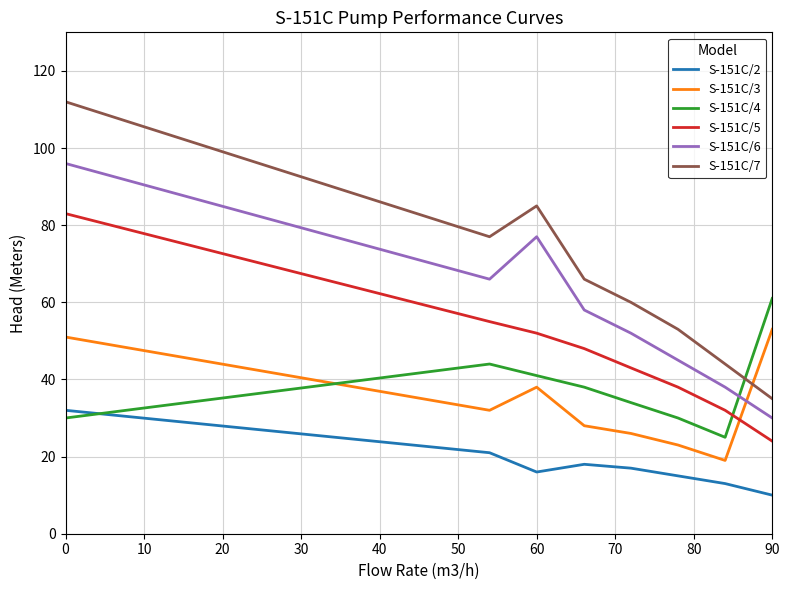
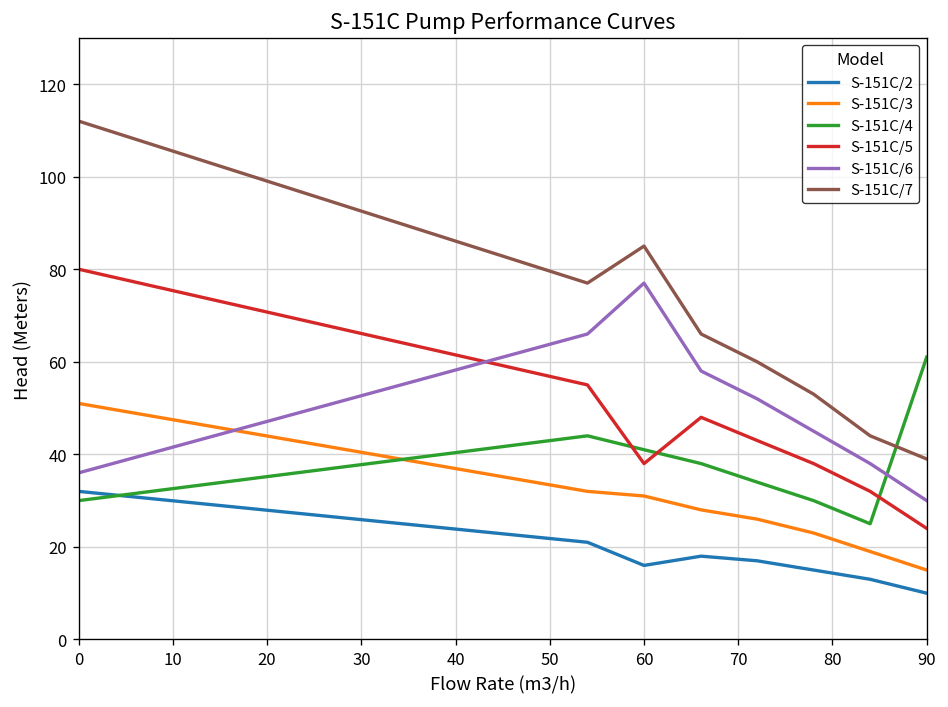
  {
    "S-151C/2": {
      "0": 32,
      "60": 16,
      "90": 10
    },
    "S-151C/3": {
      "0": 51,
-     "60": 38,
-     "90": 53
+     "60": 31,
+     "90": 15
    },
    "S-151C/4": {
      "0": 30,
      "60": 41,
      "90": 61
    },
    "S-151C/5": {
-     "0": 83,
-     "60": 52,
+     "0": 80,
+     "60": 38,
      "90": 24
    },
    "S-151C/6": {
-     "0": 96,
+     "0": 36,
      "60": 77,
      "90": 30
    },
    "S-151C/7": {
      "0": 112,
      "60": 85,
-     "90": 35
+     "90": 39
    }
  }
